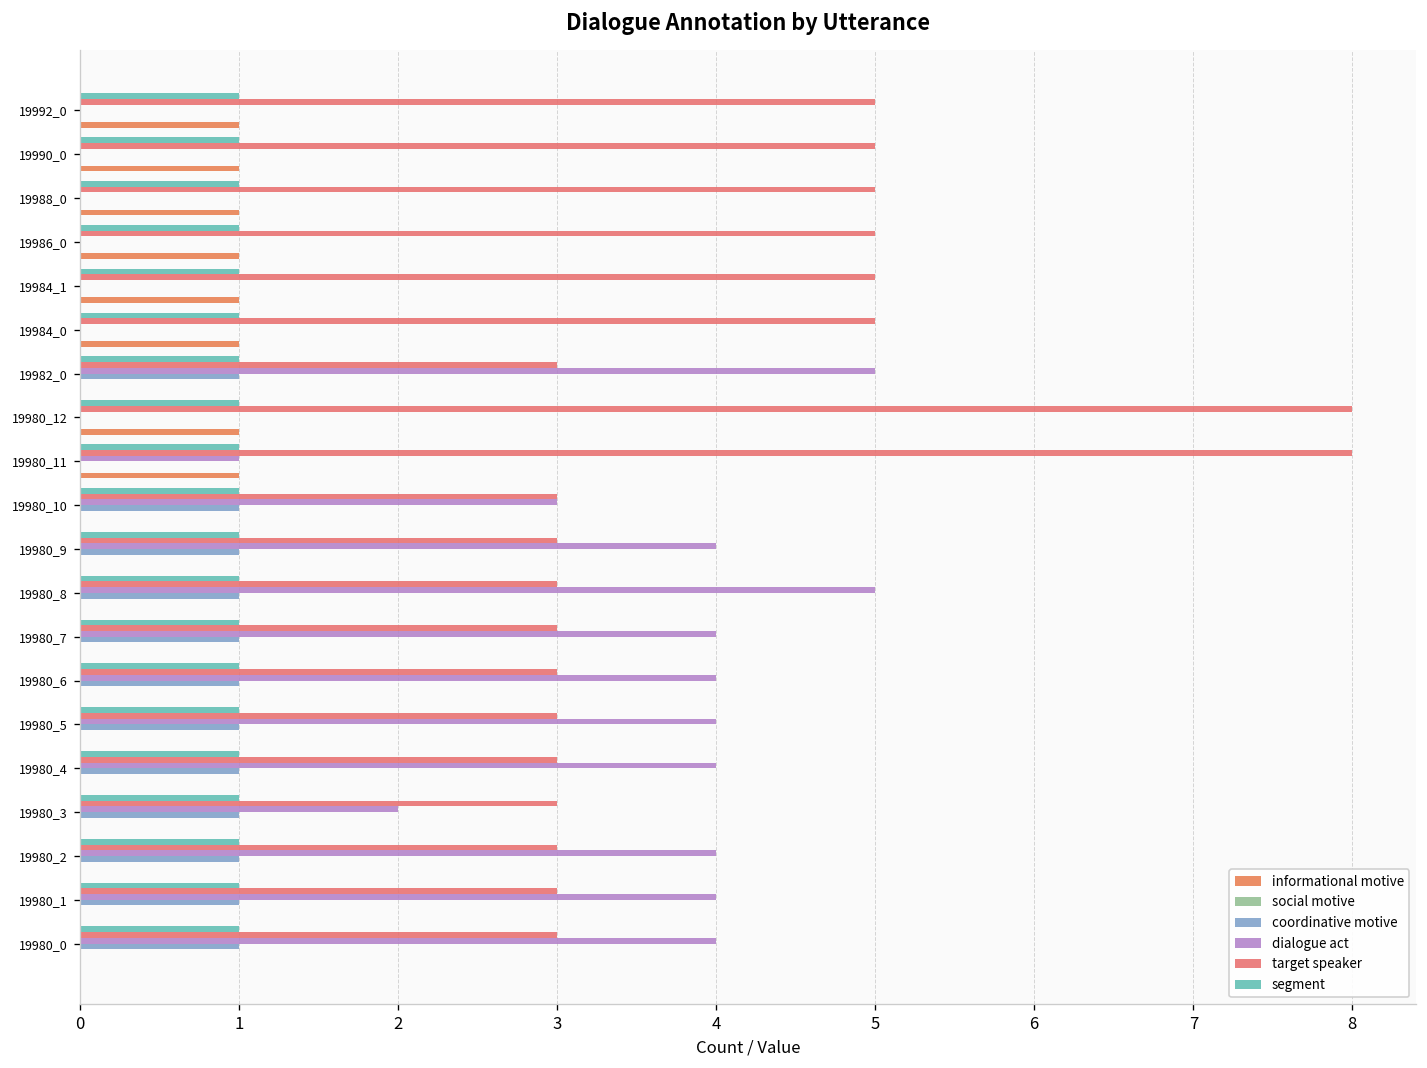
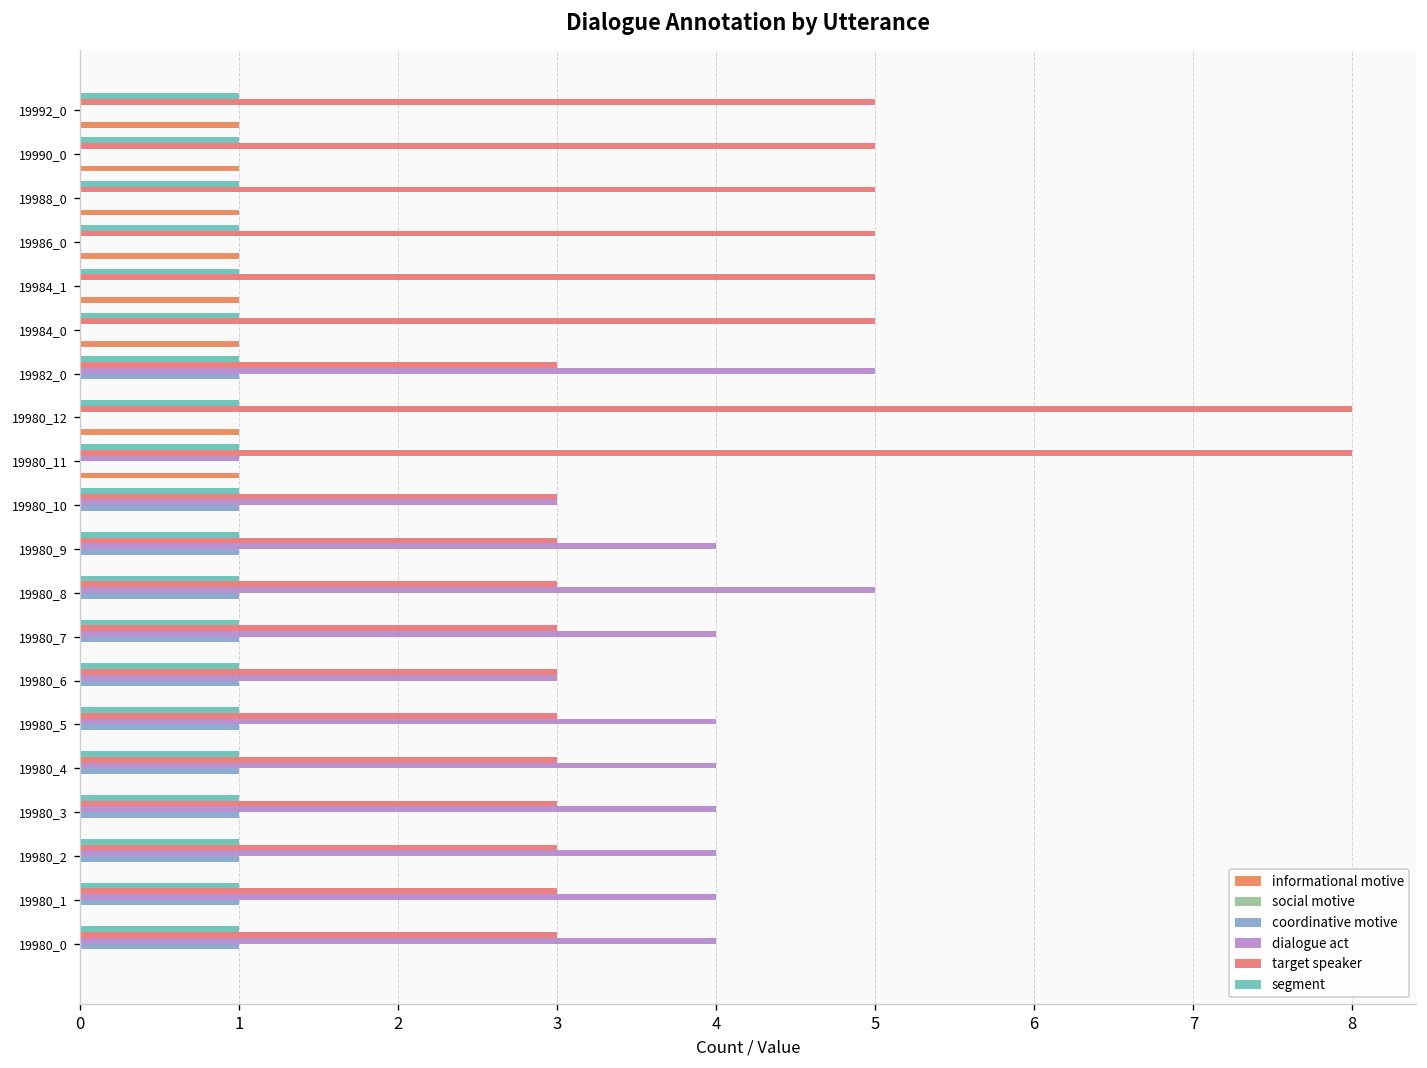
  {
    "social motive": {
      "19992_0": 0,
      "19990_0": 0,
      "19988_0": 0,
      "19986_0": 0,
      "19984_1": 0,
      "19984_0": 0,
      "19982_0": 0,
      "19980_12": 0,
      "19980_11": 0,
      "19980_10": 0,
      "19980_9": 0,
      "19980_8": 0,
      "19980_7": 0,
      "19980_6": 0,
      "19980_5": 0,
      "19980_4": 0,
      "19980_3": 0,
      "19980_2": 0,
      "19980_1": 0,
      "19980_0": 0
    },
    "dialogue act": {
      "19992_0": 0,
      "19990_0": 0,
      "19988_0": 0,
      "19986_0": 0,
      "19984_1": 0,
      "19984_0": 0,
      "19982_0": 5,
      "19980_12": 0,
      "19980_11": 1,
      "19980_10": 3,
      "19980_9": 4,
      "19980_8": 5,
      "19980_7": 4,
-     "19980_6": 4,
+     "19980_6": 3,
      "19980_5": 4,
      "19980_4": 4,
-     "19980_3": 2,
+     "19980_3": 4,
      "19980_2": 4,
      "19980_1": 4,
      "19980_0": 4
    }
  }
